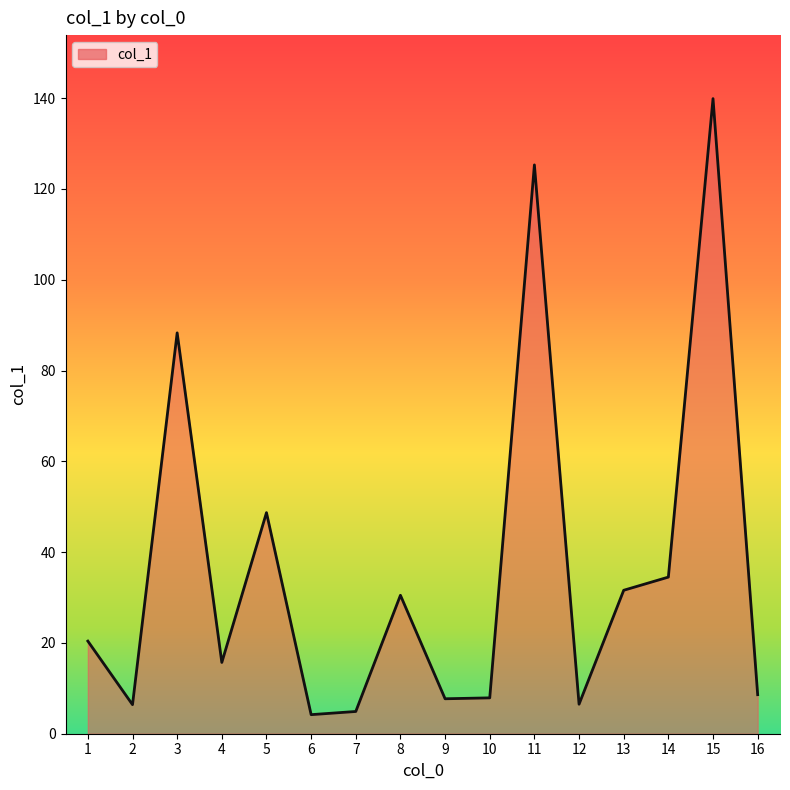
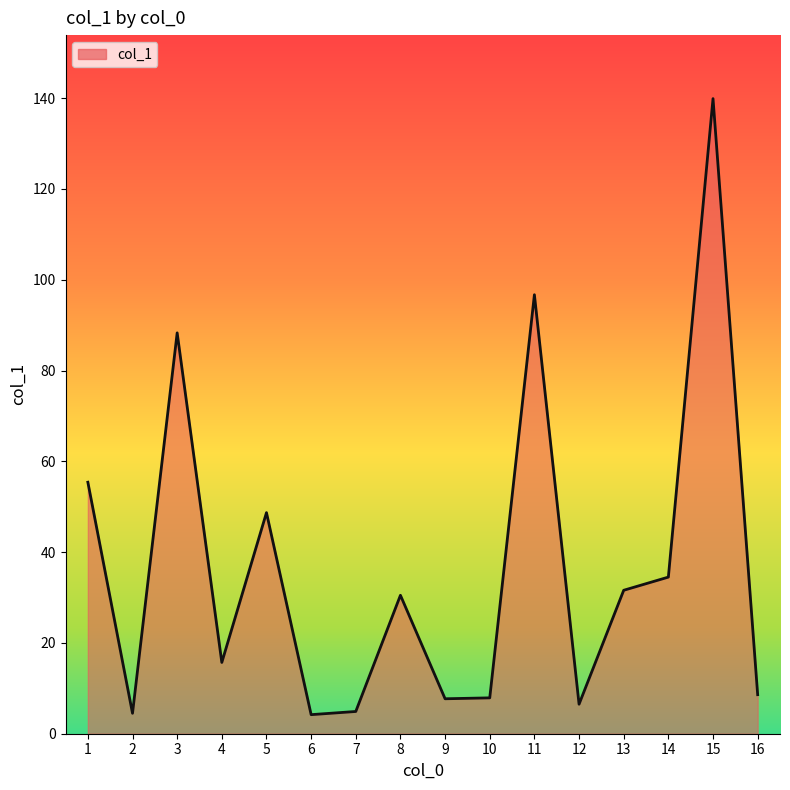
  {
-   "1": 20,
-   "2": 6,
+   "1": 55,
+   "2": 5,
    "3": 88,
    "4": 16,
    "5": 49,
    "6": 4,
    "7": 5,
    "8": 31,
    "9": 8,
    "10": 8,
-   "11": 125,
+   "11": 97,
    "12": 7,
    "13": 32,
    "14": 35,
    "15": 140,
    "16": 9
  }
